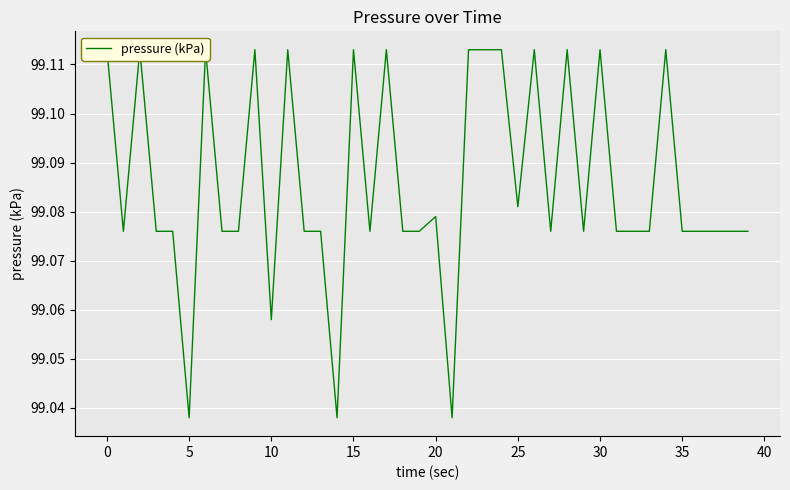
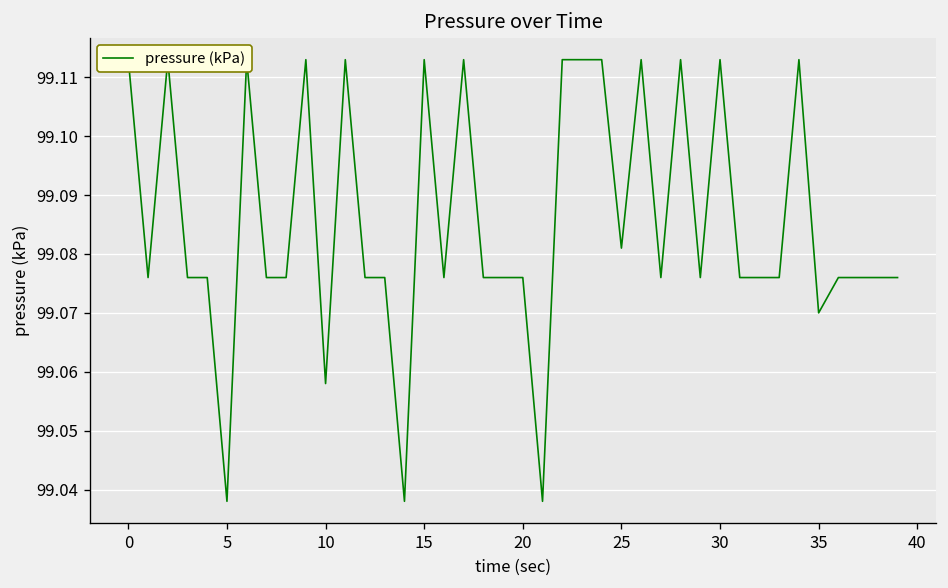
  {
    "5": 99.038,
    "10": 99.058,
    "15": 99.113,
-   "20": 99.079,
+   "20": 99.076,
    "25": 99.081,
    "30": 99.113,
-   "35": 99.076
+   "35": 99.070
  }
